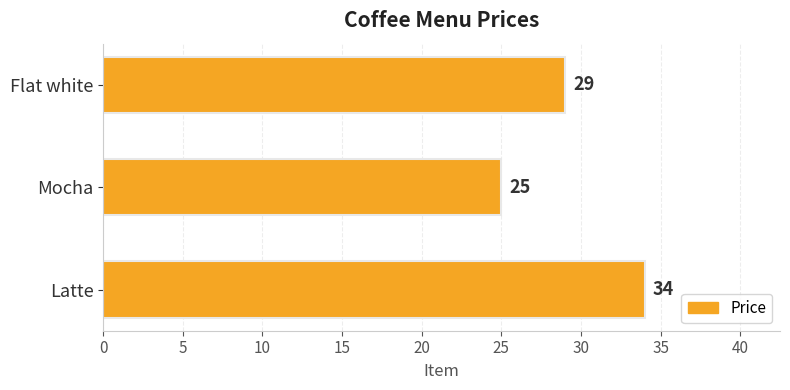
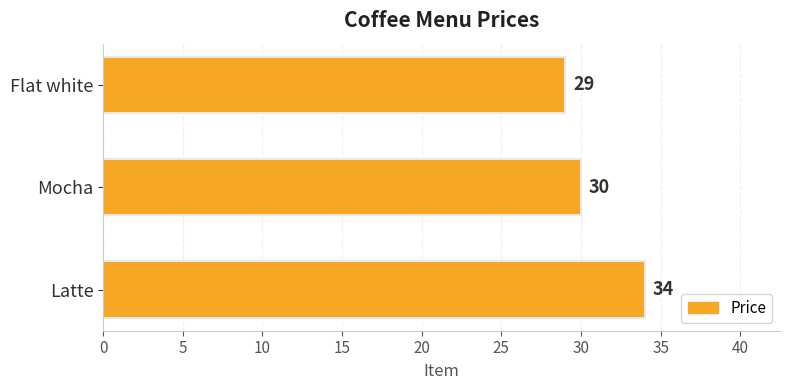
  {
    "Flat white": 29,
-   "Mocha": 25,
+   "Mocha": 30,
    "Latte": 34
  }
